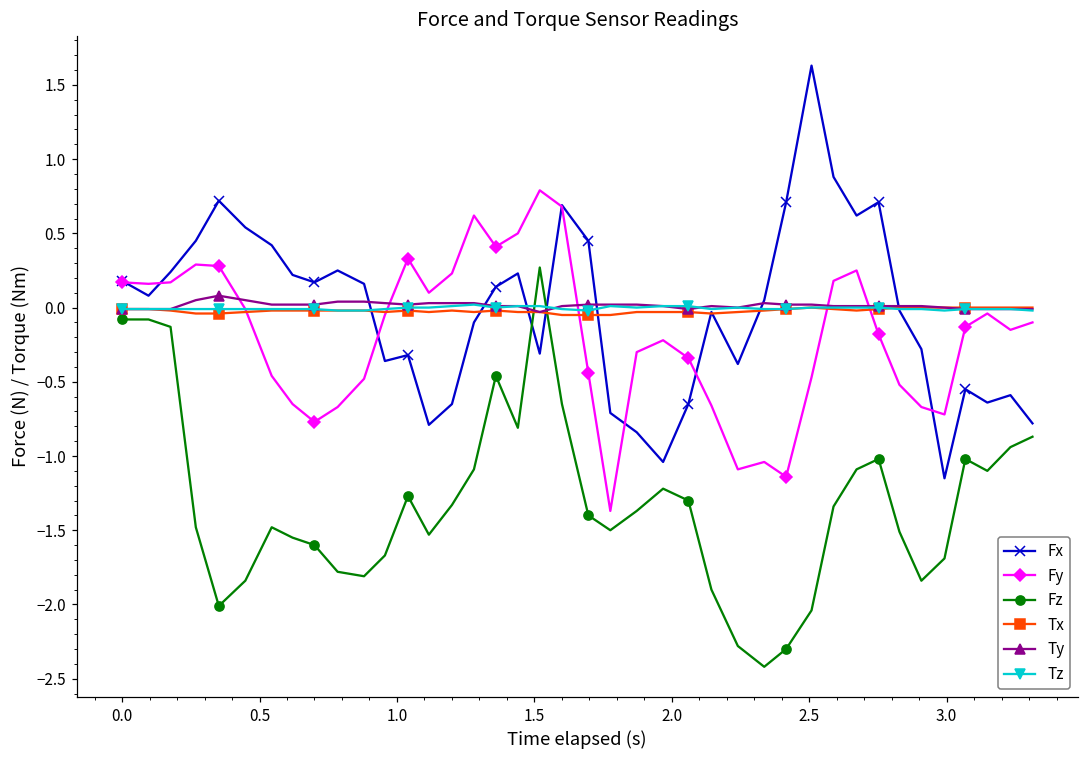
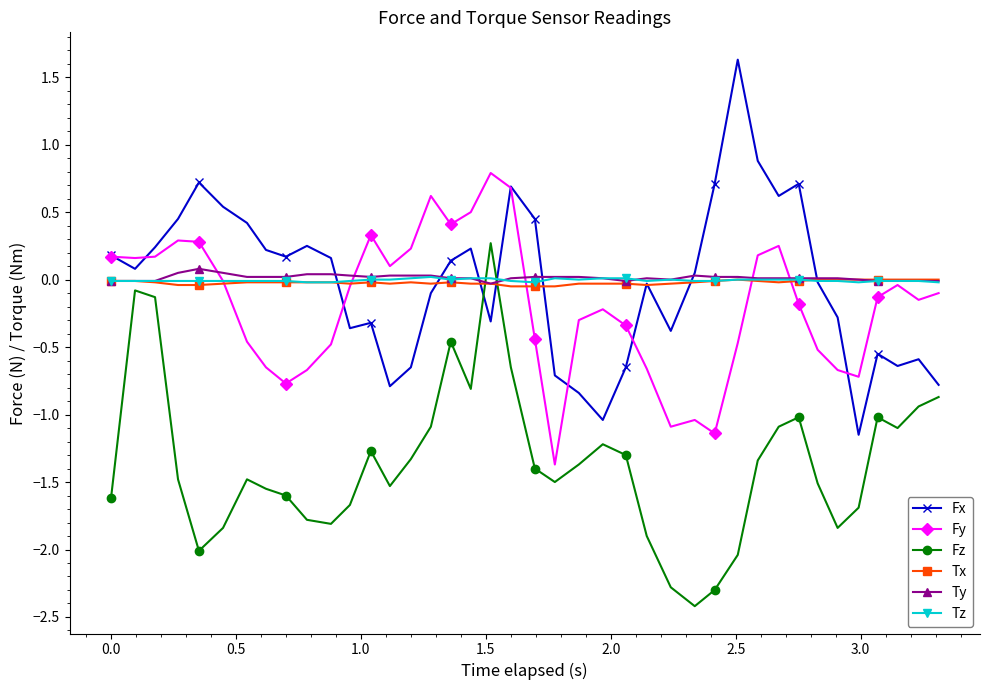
  {
    "Fz": {
-     "0.0": -0.08
+     "0.0": -1.62
    }
  }
